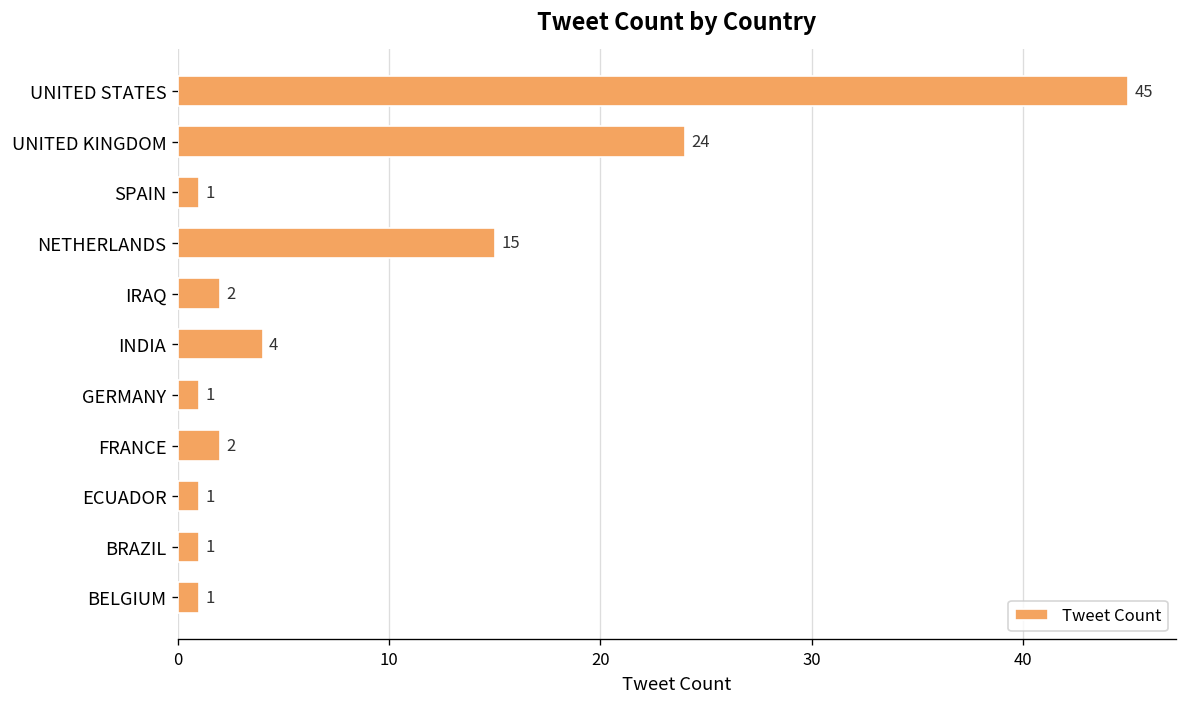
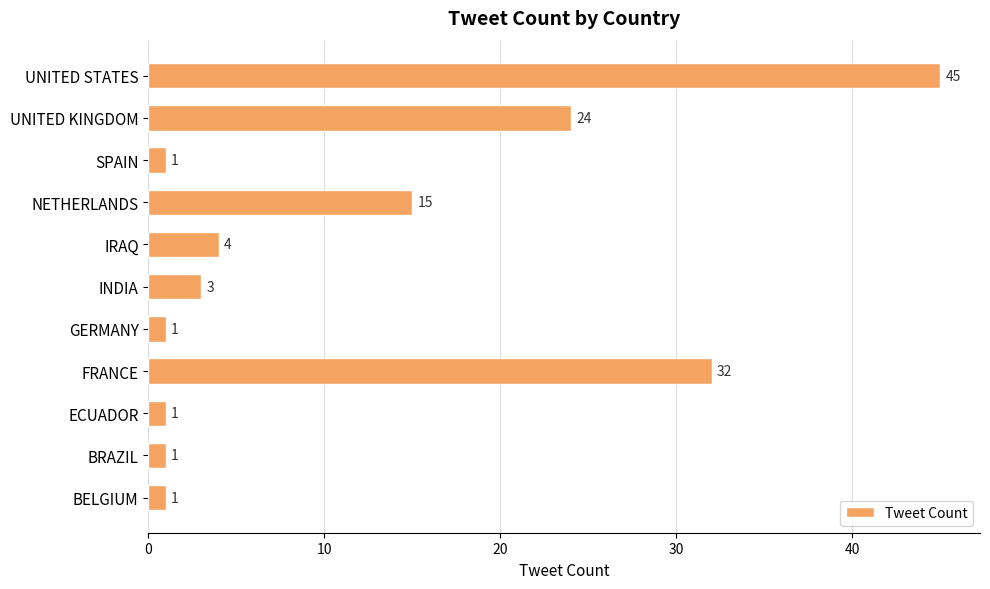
  {
    "UNITED STATES": 45,
    "UNITED KINGDOM": 24,
    "SPAIN": 1,
    "NETHERLANDS": 15,
-   "IRAQ": 2,
-   "INDIA": 4,
+   "IRAQ": 4,
+   "INDIA": 3,
    "GERMANY": 1,
-   "FRANCE": 2,
+   "FRANCE": 32,
    "ECUADOR": 1,
    "BRAZIL": 1,
    "BELGIUM": 1
  }
